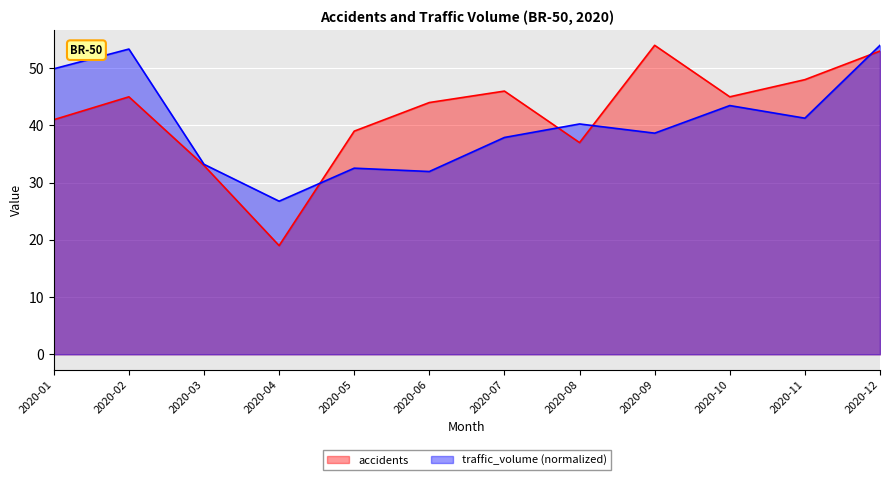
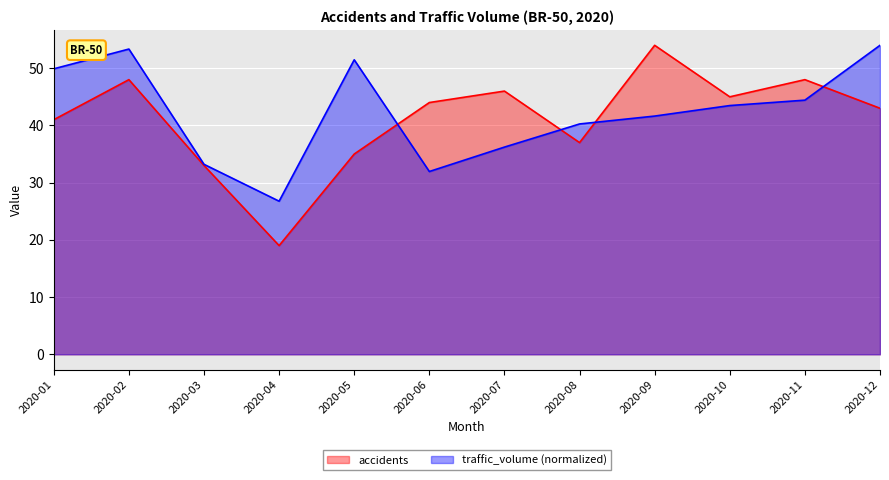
  {
    "accidents": {
      "2020-01": 41,
-     "2020-02": 45,
+     "2020-02": 48,
      "2020-04": 19,
-     "2020-05": 39,
+     "2020-05": 35,
      "2020-06": 44,
      "2020-07": 46,
      "2020-08": 37,
      "2020-09": 54,
      "2020-10": 45,
      "2020-11": 48,
-     "2020-12": 53
+     "2020-12": 43
    },
    "traffic_volume (normalized)": {
      "2020-01": 50,
      "2020-02": 53,
      "2020-04": 27,
-     "2020-05": 33,
+     "2020-05": 51,
      "2020-06": 32,
-     "2020-07": 38,
+     "2020-07": 36,
      "2020-08": 40,
-     "2020-09": 39,
+     "2020-09": 42,
      "2020-10": 43,
-     "2020-11": 41,
+     "2020-11": 44,
      "2020-12": 54
    }
  }
